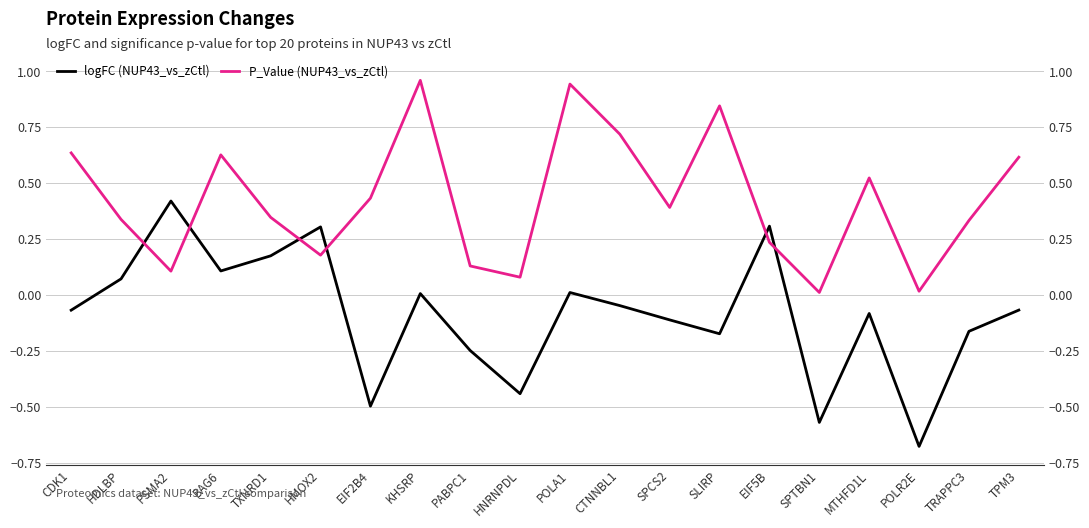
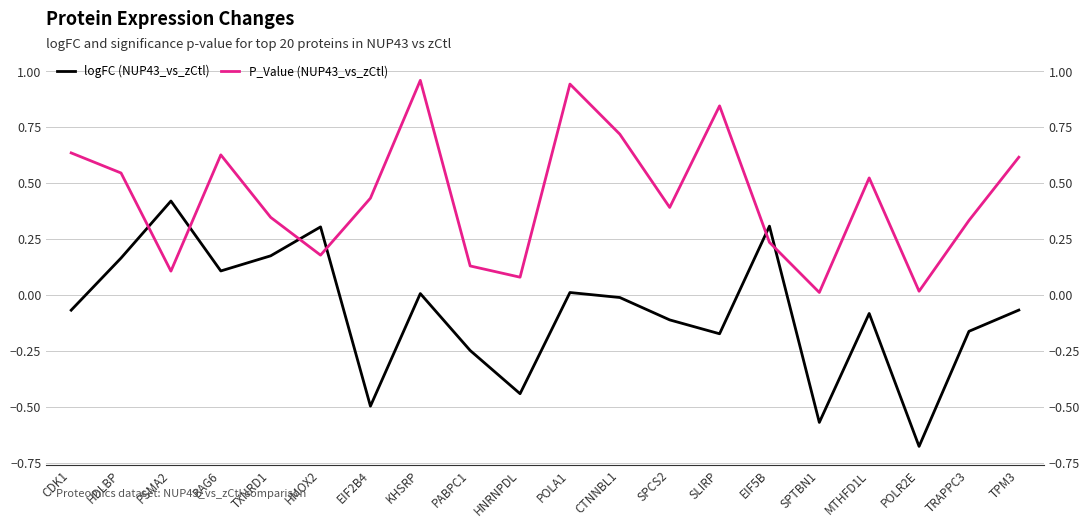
  {
    "logFC (NUP43_vs_zCtl)": {
      "CDK1": -0.07,
-     "HDLBP": 0.07,
+     "HDLBP": 0.17,
      "PSMA2": 0.42,
      "BAG6": 0.11,
      "TXNRD1": 0.17,
      "HMOX2": 0.30,
      "EIF2B4": -0.50,
      "KHSRP": 0.01,
      "PABPC1": -0.25,
      "HNRNPDL": -0.44,
      "POLA1": 0.01,
-     "CTNNBL1": -0.05,
+     "CTNNBL1": -0.01,
      "SPCS2": -0.11,
      "SLIRP": -0.17,
      "EIF5B": 0.31,
      "SPTBN1": -0.57,
      "MTHFD1L": -0.08,
      "POLR2E": -0.68,
      "TRAPPC3": -0.16,
      "TPM3": -0.07
    },
    "P_Value (NUP43_vs_zCtl)": {
      "CDK1": 0.64,
-     "HDLBP": 0.34,
+     "HDLBP": 0.55,
      "PSMA2": 0.11,
      "BAG6": 0.63,
      "TXNRD1": 0.35,
      "HMOX2": 0.18,
      "EIF2B4": 0.43,
      "KHSRP": 0.96,
      "PABPC1": 0.13,
      "HNRNPDL": 0.08,
      "POLA1": 0.94,
      "CTNNBL1": 0.72,
      "SPCS2": 0.39,
      "SLIRP": 0.85,
      "EIF5B": 0.24,
      "SPTBN1": 0.01,
      "MTHFD1L": 0.52,
      "POLR2E": 0.02,
      "TRAPPC3": 0.33,
      "TPM3": 0.62
    }
  }
